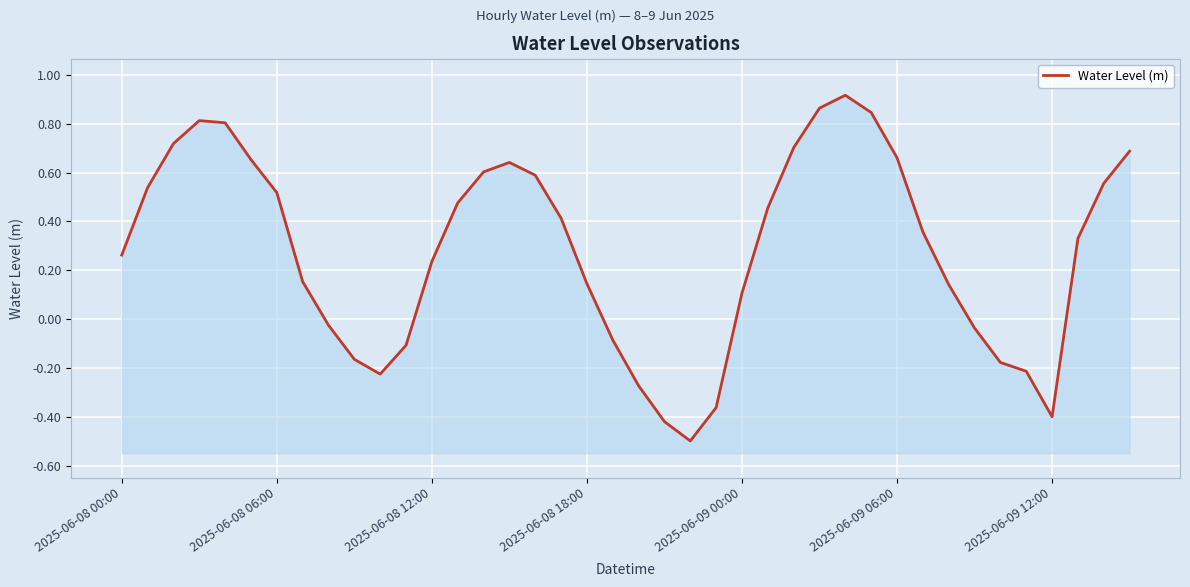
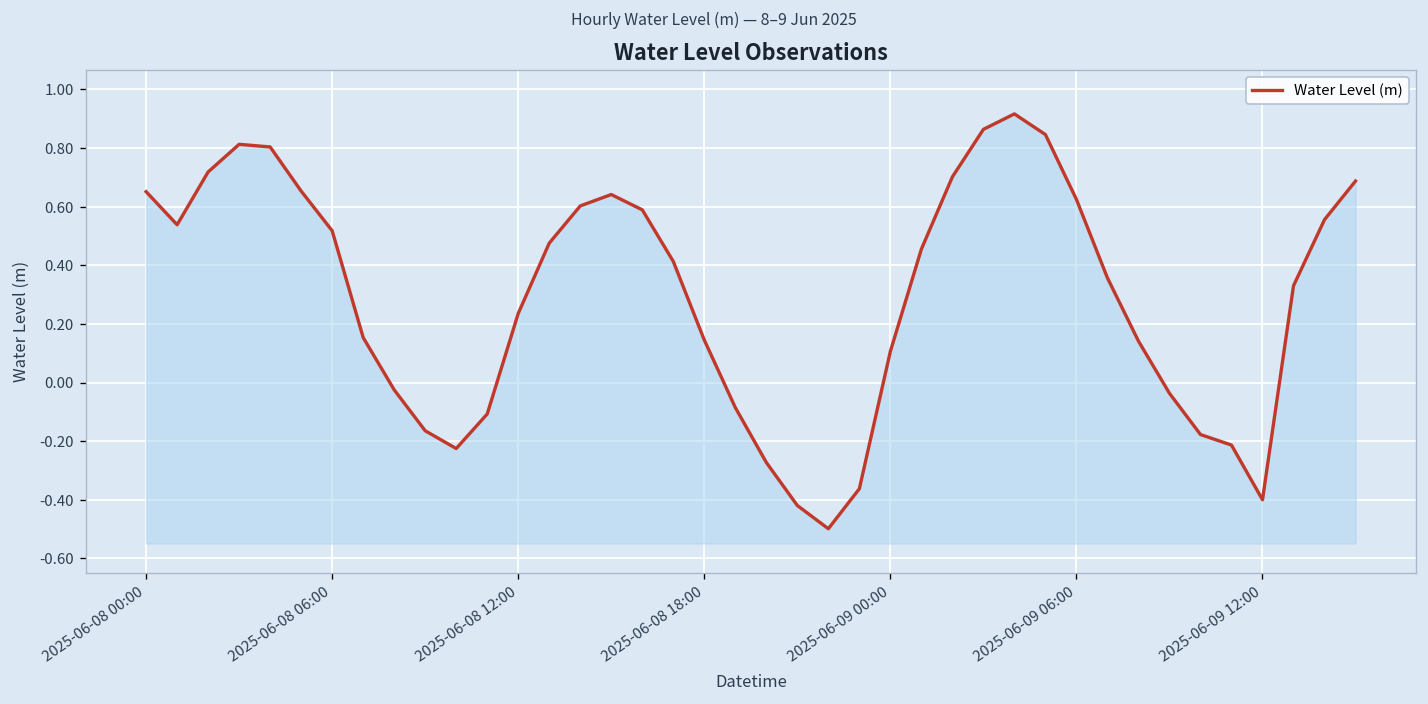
  {
-   "2025-06-08 00:00": 0.26,
+   "2025-06-08 00:00": 0.65,
    "2025-06-08 06:00": 0.52,
    "2025-06-08 12:00": 0.24,
    "2025-06-08 18:00": 0.14,
    "2025-06-09 00:00": 0.11,
-   "2025-06-09 06:00": 0.66,
+   "2025-06-09 06:00": 0.62,
    "2025-06-09 12:00": -0.40
  }
